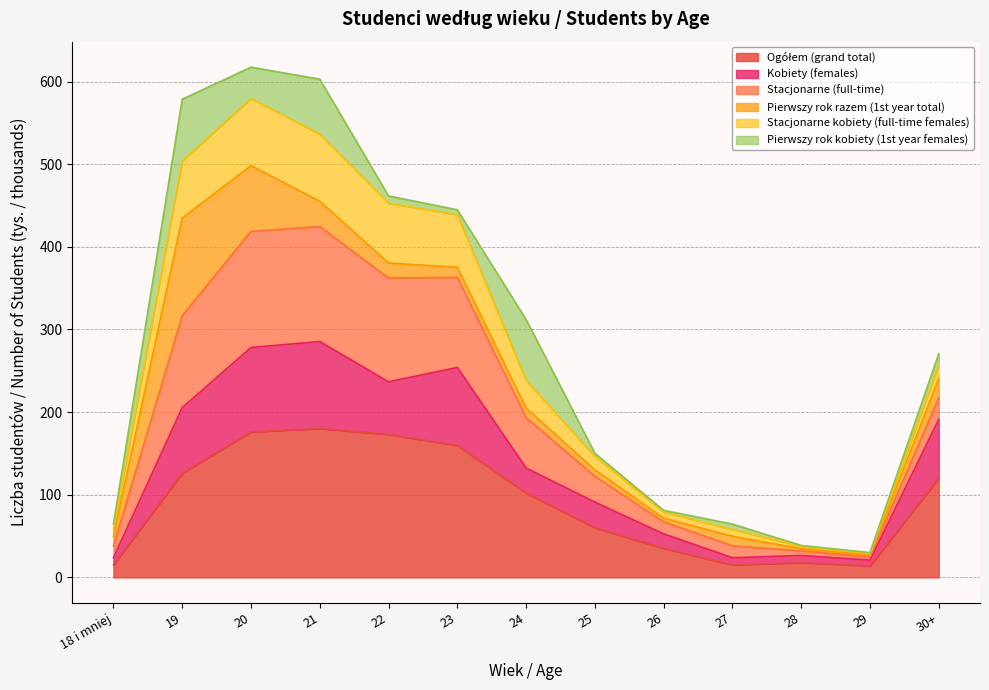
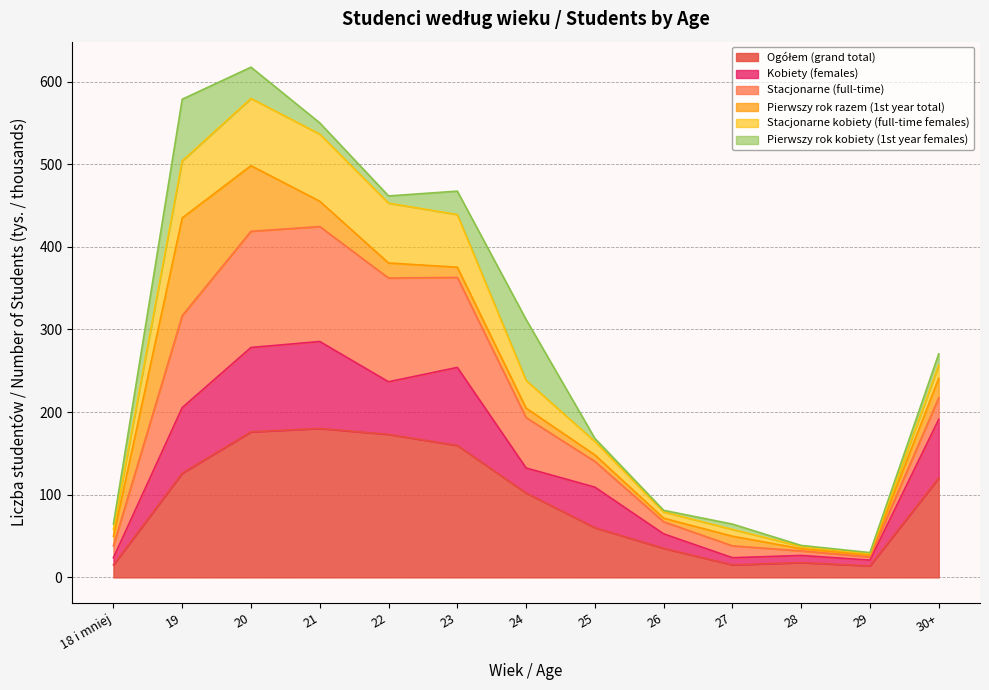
  {
    "Kobiety (females)": {
      "18 i mniej": 10,
      "19": 80,
      "20": 100,
      "21": 110,
      "22": 60,
      "23": 90,
      "24": 30,
-     "25": 30,
+     "25": 50,
      "26": 20,
      "27": 10,
      "28": 10,
      "29": 10,
      "30+": 70
    },
    "Pierwszy rok kobiety (1st year females)": {
      "18 i mniej": 10,
      "19": 70,
      "20": 40,
-     "21": 70,
+     "21": 10,
      "22": 10,
-     "23": 10,
+     "23": 30,
      "24": 70,
      "25": 0,
      "27": 10,
      "30+": 10
    }
  }
